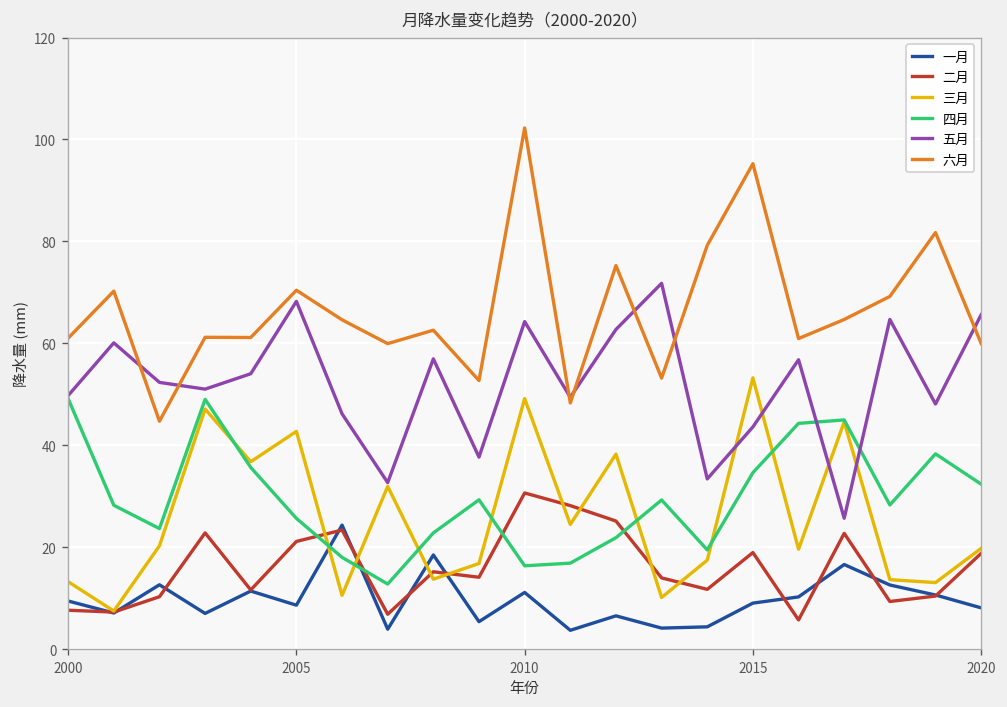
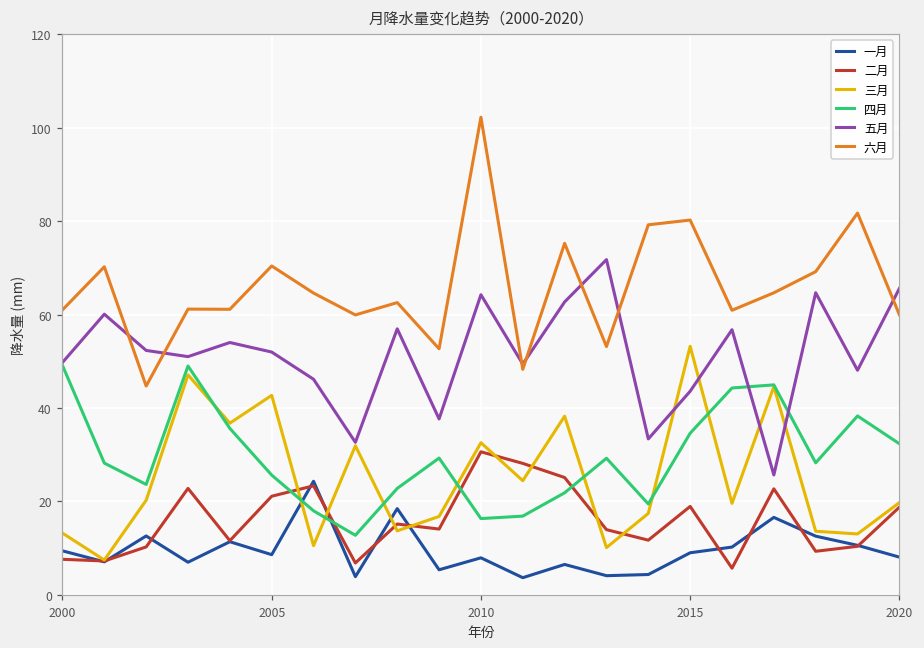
  {
    "一月": {
      "2000": 9,
      "2005": 9,
-     "2010": 11,
+     "2010": 8,
      "2015": 9,
      "2020": 8
    },
    "二月": {
      "2000": 8,
      "2005": 21,
      "2010": 31,
      "2015": 19,
      "2020": 19
    },
    "三月": {
      "2000": 13,
      "2005": 43,
-     "2010": 49,
+     "2010": 33,
      "2015": 53,
      "2020": 20
    },
    "四月": {
      "2000": 49,
      "2005": 26,
      "2010": 16,
      "2015": 35,
      "2020": 32
    },
    "五月": {
      "2000": 50,
-     "2005": 68,
+     "2005": 52,
      "2010": 64,
      "2015": 44,
      "2020": 66
    },
    "六月": {
      "2000": 61,
      "2005": 70,
      "2010": 102,
-     "2015": 95,
+     "2015": 80,
      "2020": 60
    }
  }
